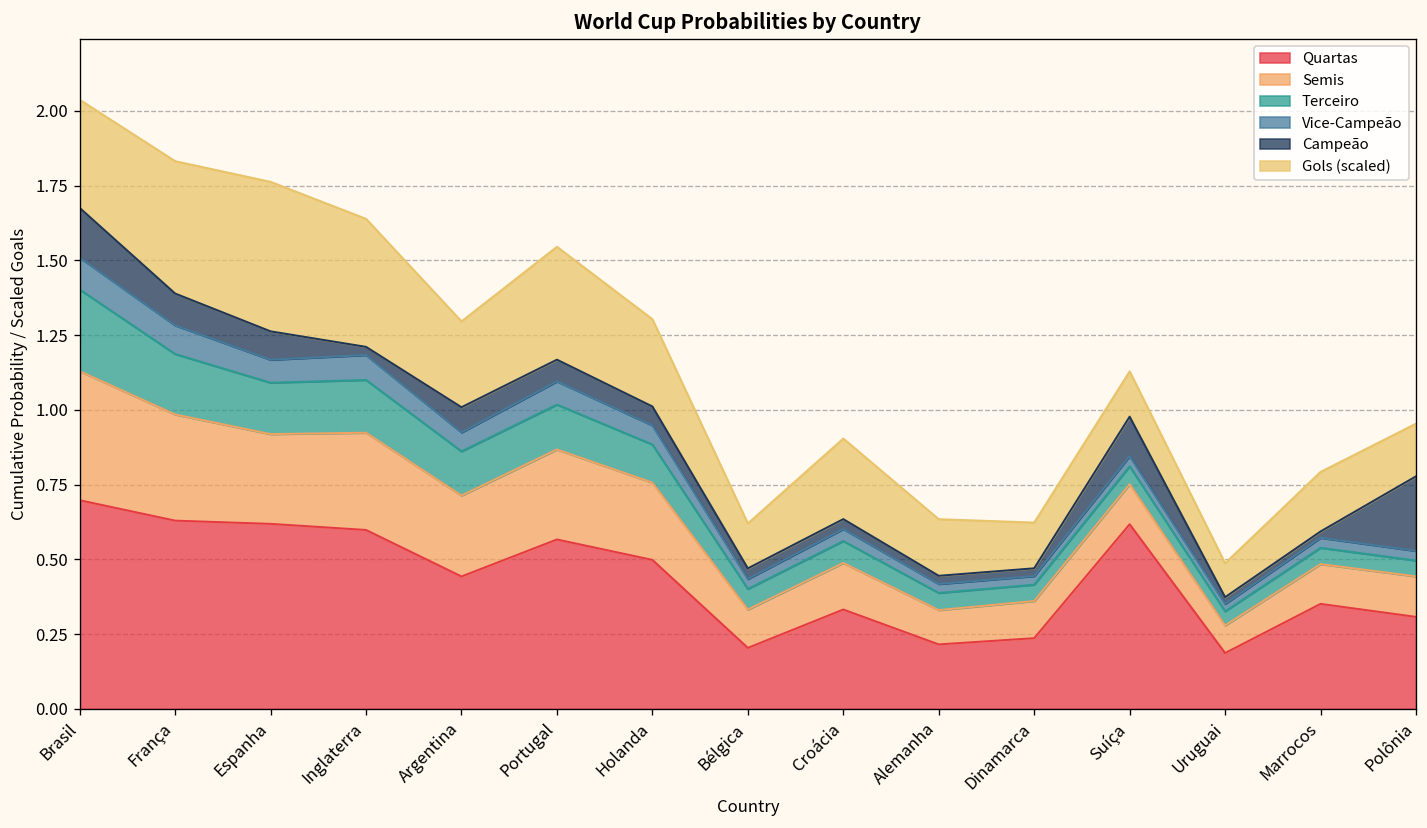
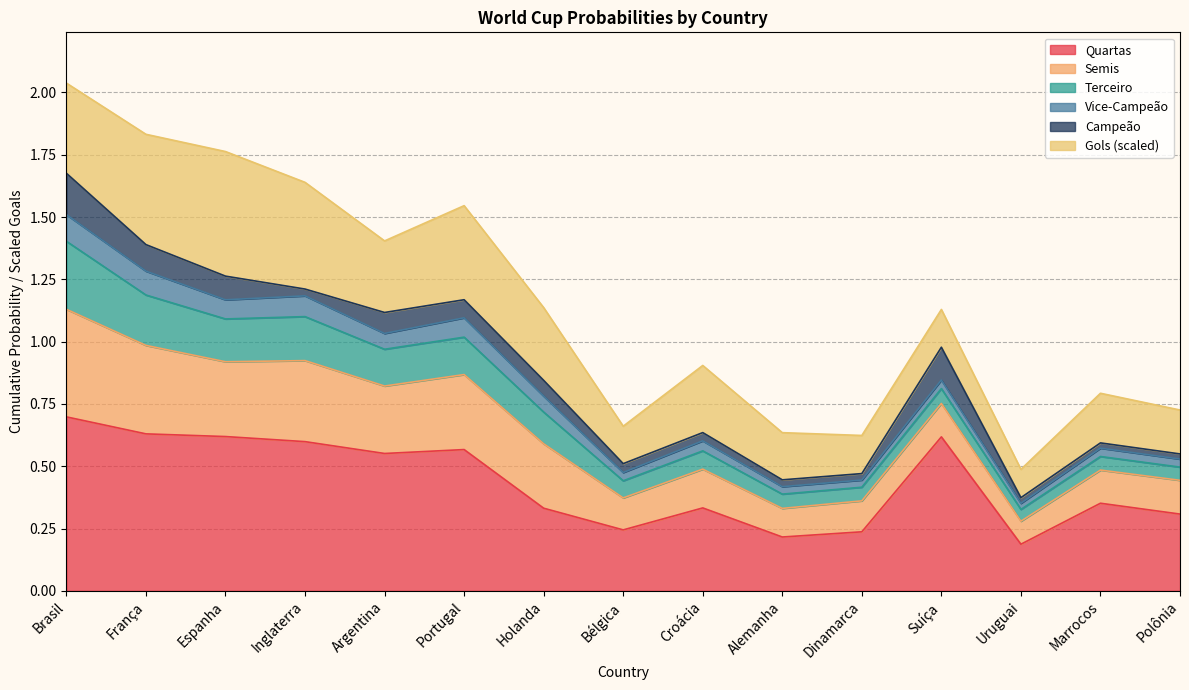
  {
    "Quartas": {
      "Brasil": 0.70,
      "França": 0.63,
      "Espanha": 0.62,
      "Inglaterra": 0.60,
-     "Argentina": 0.44,
+     "Argentina": 0.55,
      "Portugal": 0.57,
-     "Holanda": 0.50,
-     "Bélgica": 0.20,
+     "Holanda": 0.33,
+     "Bélgica": 0.24,
      "Croácia": 0.33,
      "Alemanha": 0.22,
      "Dinamarca": 0.24,
      "Suíça": 0.62,
      "Uruguai": 0.19,
      "Marrocos": 0.35,
      "Polônia": 0.31
    },
    "Campeão": {
      "Brasil": 0.17,
      "França": 0.11,
      "Espanha": 0.10,
      "Inglaterra": 0.03,
      "Argentina": 0.08,
      "Portugal": 0.07,
      "Holanda": 0.06,
      "Bélgica": 0.04,
      "Croácia": 0.03,
      "Alemanha": 0.03,
      "Dinamarca": 0.03,
      "Suíça": 0.13,
      "Uruguai": 0.02,
      "Marrocos": 0.02,
-     "Polônia": 0.25
+     "Polônia": 0.02
    }
  }
